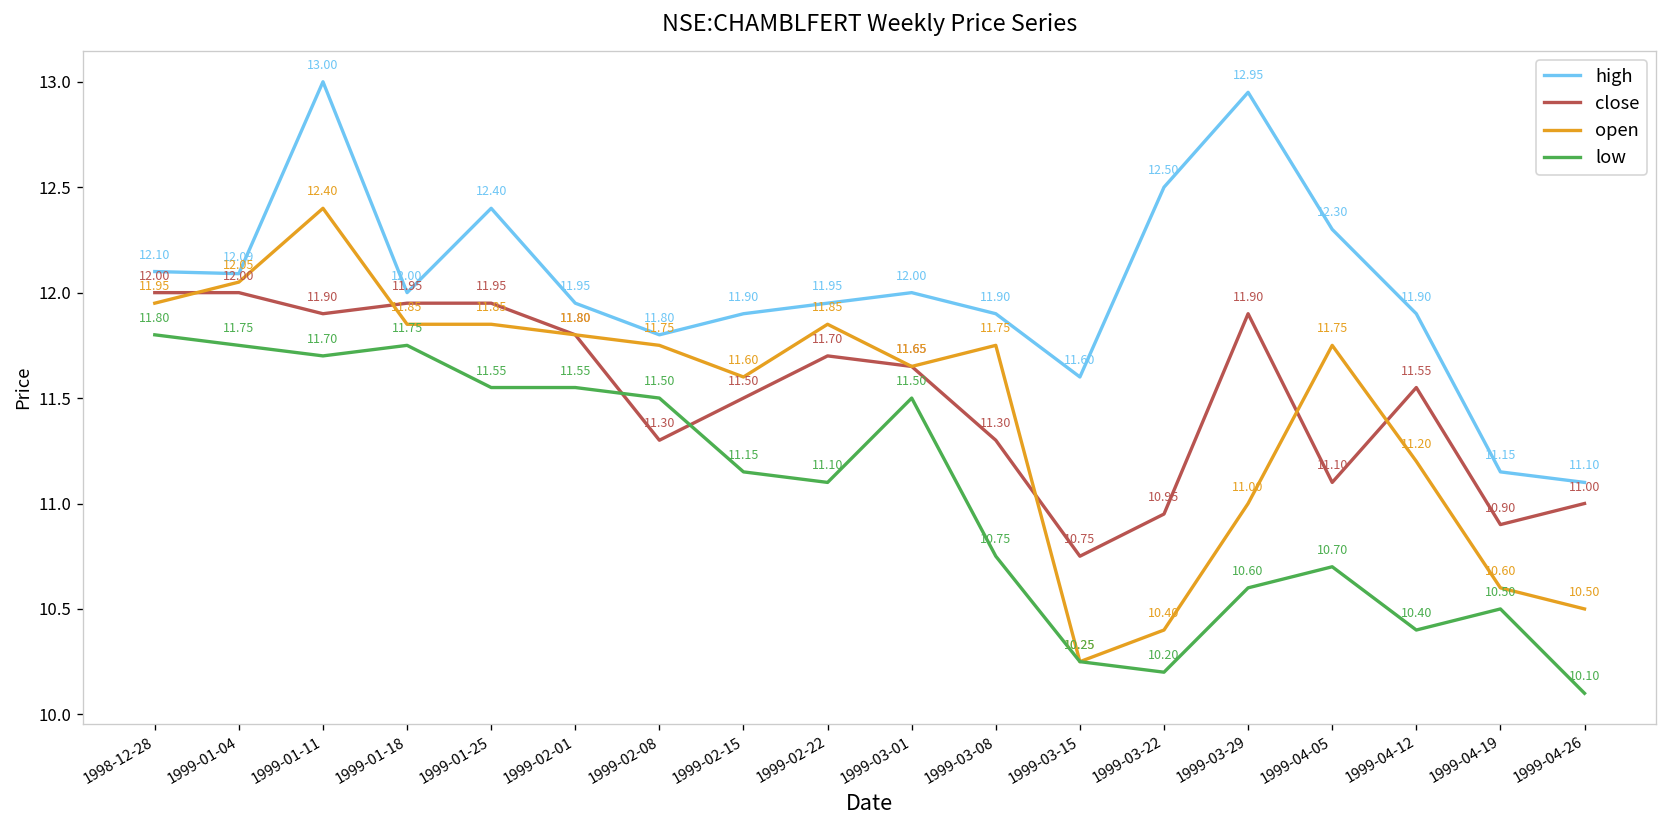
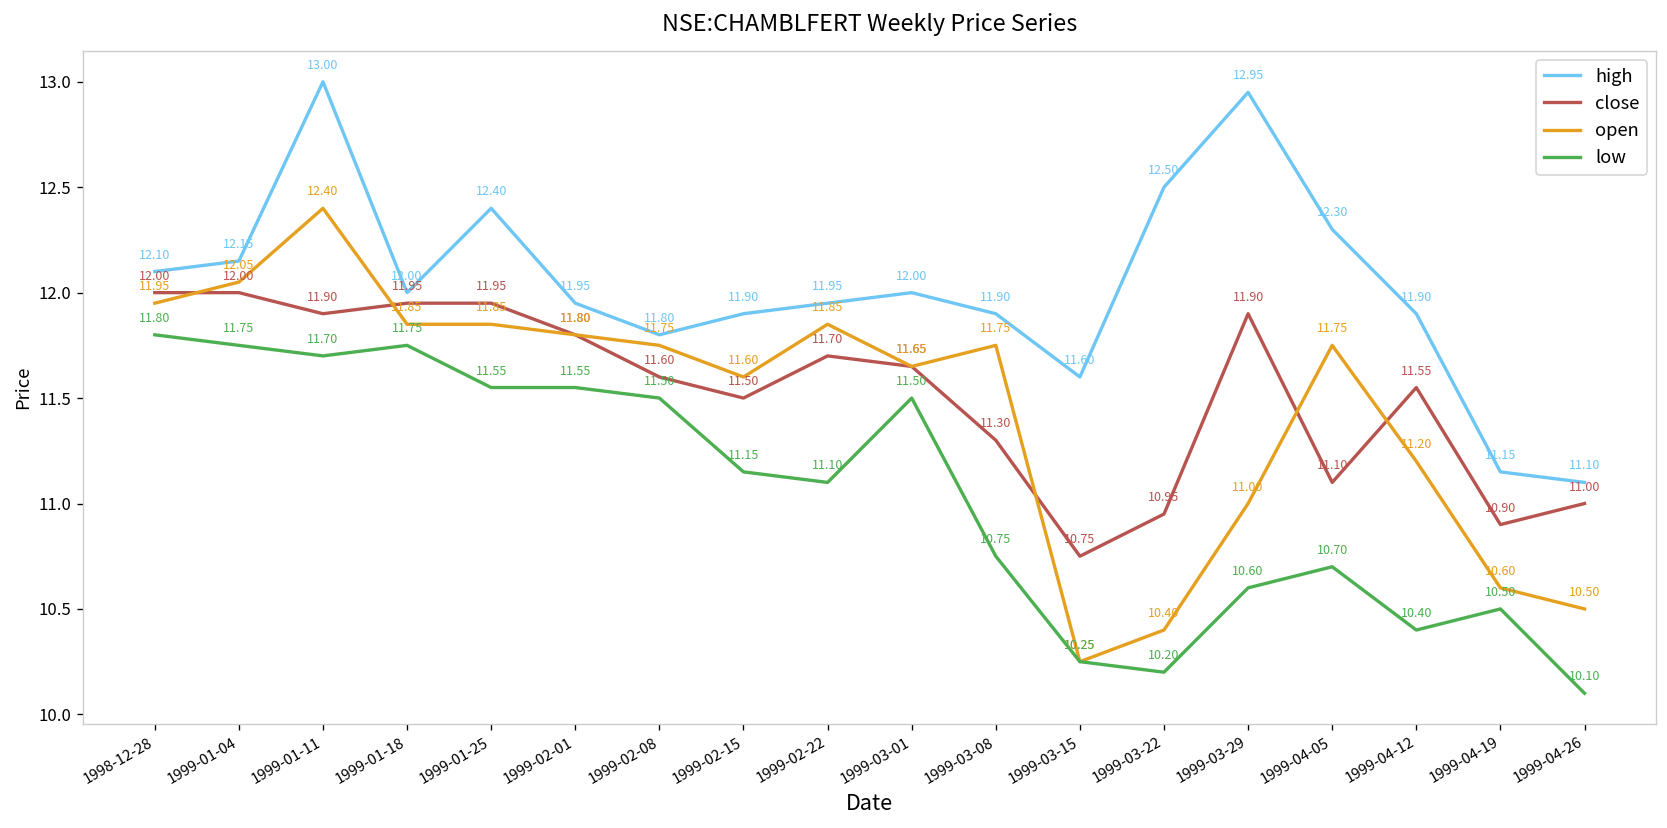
  {
    "high": {
      "1998-12-28": 12.10,
-     "1999-01-04": 12.09,
+     "1999-01-04": 12.15,
      "1999-01-11": 13.00,
      "1999-01-18": 12.00,
      "1999-01-25": 12.40,
      "1999-02-01": 11.95,
      "1999-02-08": 11.80,
      "1999-02-15": 11.90,
      "1999-02-22": 11.95,
      "1999-03-01": 12.00,
      "1999-03-08": 11.90,
      "1999-03-15": 11.60,
      "1999-03-22": 12.50,
      "1999-03-29": 12.95,
      "1999-04-05": 12.30,
      "1999-04-12": 11.90,
      "1999-04-19": 11.15,
      "1999-04-26": 11.10
    },
    "close": {
      "1999-01-11": 11.90,
      "1999-01-25": 11.95,
-     "1999-02-08": 11.30,
+     "1999-02-08": 11.60,
      "1999-02-22": 11.70,
      "1999-03-08": 11.30,
      "1999-03-15": 10.75,
      "1999-03-22": 10.95,
      "1999-03-29": 11.90,
      "1999-04-05": 11.10,
      "1999-04-12": 11.55,
      "1999-04-19": 10.90
    },
    "open": {
      "1999-01-11": 12.40,
      "1999-02-15": 11.60,
      "1999-03-08": 11.75,
      "1999-03-22": 10.40,
      "1999-03-29": 11.00,
      "1999-04-05": 11.75,
      "1999-04-12": 11.20,
      "1999-04-19": 10.60,
      "1999-04-26": 10.50
    },
    "low": {
      "1998-12-28": 11.80,
      "1999-01-04": 11.75,
      "1999-01-11": 11.70,
      "1999-01-25": 11.55,
      "1999-02-01": 11.55,
      "1999-02-15": 11.15,
      "1999-02-22": 11.10,
      "1999-03-01": 11.50,
      "1999-03-08": 10.75,
      "1999-03-22": 10.20,
      "1999-03-29": 10.60,
      "1999-04-05": 10.70,
      "1999-04-12": 10.40,
      "1999-04-26": 10.10
    }
  }
